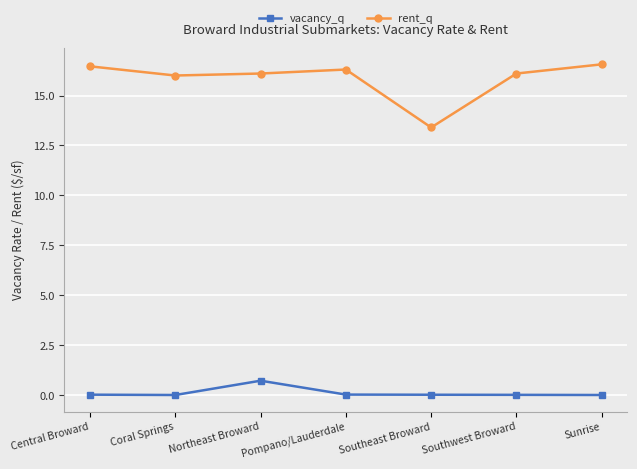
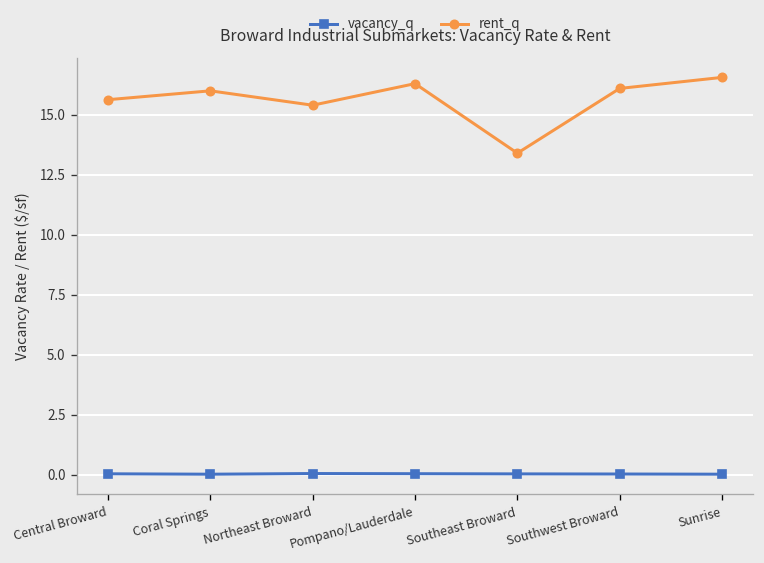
  {
    "vacancy_q": {
      "Central Broward": 0.0,
      "Coral Springs": 0.0,
-     "Northeast Broward": 0.7,
+     "Northeast Broward": 0.0,
      "Pompano/Lauderdale": 0.0,
      "Southeast Broward": 0.0,
      "Southwest Broward": 0.0,
      "Sunrise": 0.0
    },
    "rent_q": {
-     "Central Broward": 16.5,
+     "Central Broward": 15.6,
      "Coral Springs": 16.0,
-     "Northeast Broward": 16.1,
+     "Northeast Broward": 15.4,
      "Pompano/Lauderdale": 16.3,
      "Southeast Broward": 13.4,
      "Southwest Broward": 16.1,
      "Sunrise": 16.6
    }
  }
